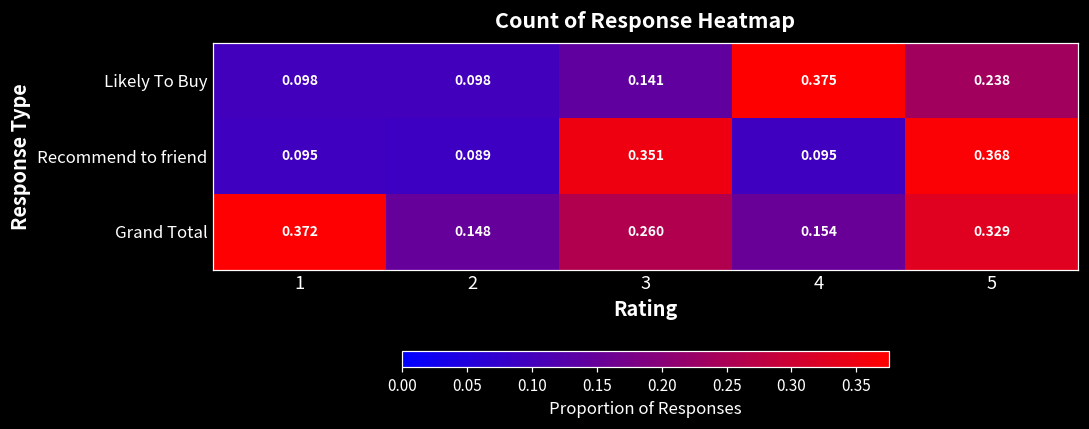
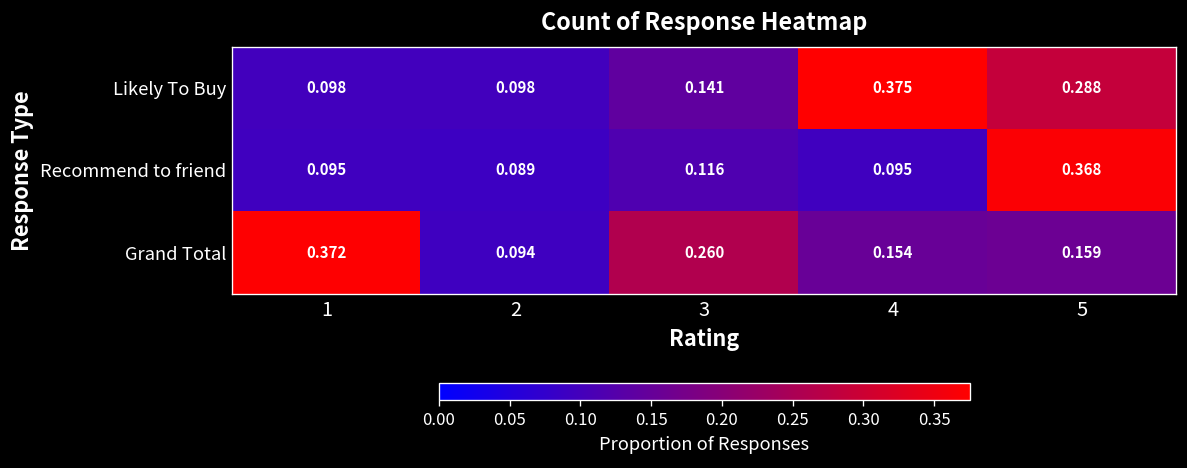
  {
    "Likely To Buy": {
      "1": 0.098,
      "2": 0.098,
      "3": 0.141,
      "4": 0.375,
-     "5": 0.238
+     "5": 0.288
    },
    "Recommend to friend": {
      "1": 0.095,
      "2": 0.089,
-     "3": 0.351,
+     "3": 0.116,
      "4": 0.095,
      "5": 0.368
    },
    "Grand Total": {
      "1": 0.372,
-     "2": 0.148,
+     "2": 0.094,
      "3": 0.260,
      "4": 0.154,
-     "5": 0.329
+     "5": 0.159
    }
  }
